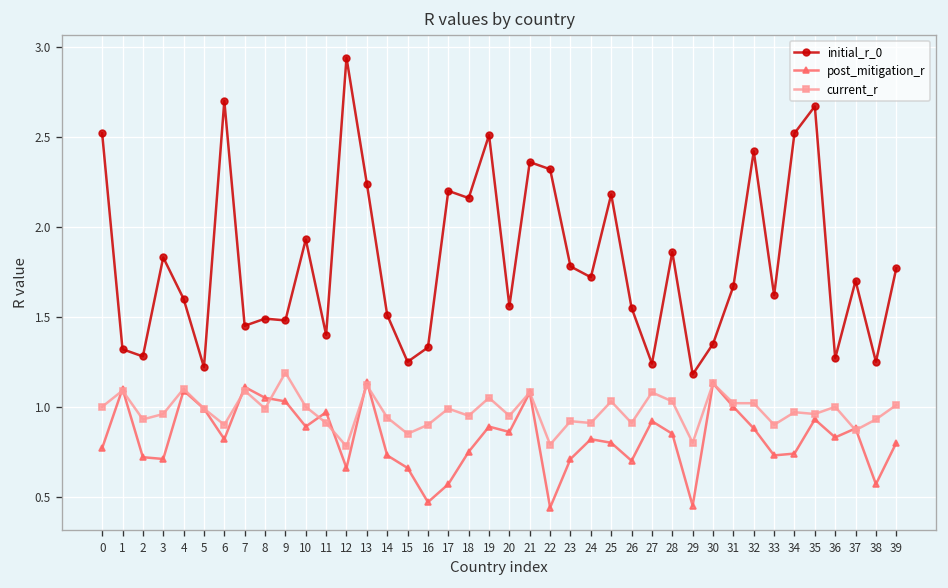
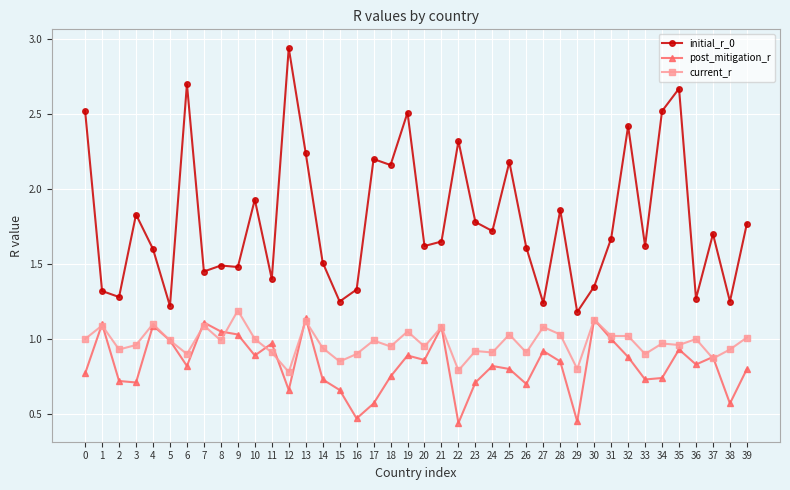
  {
    "initial_r_0": {
      "0": 2.52,
      "1": 1.32,
      "2": 1.28,
      "3": 1.83,
      "4": 1.60,
      "5": 1.22,
      "6": 2.70,
      "7": 1.45,
      "8": 1.49,
      "9": 1.48,
      "10": 1.93,
      "11": 1.40,
      "12": 2.94,
      "13": 2.24,
      "14": 1.51,
      "15": 1.25,
      "16": 1.33,
      "17": 2.20,
      "18": 2.16,
      "19": 2.51,
-     "20": 1.56,
-     "21": 2.36,
+     "20": 1.62,
+     "21": 1.65,
      "22": 2.32,
      "23": 1.78,
      "24": 1.72,
      "25": 2.18,
-     "26": 1.55,
+     "26": 1.61,
      "27": 1.24,
      "28": 1.86,
      "29": 1.18,
      "30": 1.35,
      "31": 1.67,
      "32": 2.42,
      "33": 1.62,
      "34": 2.52,
      "35": 2.67,
      "36": 1.27,
      "37": 1.70,
      "38": 1.25,
      "39": 1.77
    },
    "post_mitigation_r": {
      "0": 0.77,
      "2": 0.72,
      "3": 0.71,
      "6": 0.82,
      "7": 1.11,
      "8": 1.05,
      "9": 1.03,
      "10": 0.89,
      "11": 0.97,
      "12": 0.66,
      "13": 1.14,
      "14": 0.73,
      "15": 0.66,
      "16": 0.47,
      "17": 0.57,
      "18": 0.75,
      "19": 0.89,
      "20": 0.86,
      "22": 0.44,
      "23": 0.71,
      "24": 0.82,
      "25": 0.80,
      "26": 0.70,
      "27": 0.92,
      "28": 0.85,
      "29": 0.45,
      "31": 1.00,
      "32": 0.88,
      "33": 0.73,
      "34": 0.74,
      "35": 0.93,
      "36": 0.83,
      "38": 0.57,
      "39": 0.80
    },
    "current_r": {
      "0": 1.00,
      "2": 0.93,
      "3": 0.96,
      "6": 0.90,
      "7": 1.09,
      "8": 0.99,
      "9": 1.19,
      "10": 1.00,
      "11": 0.91,
      "12": 0.78,
      "13": 1.12,
      "14": 0.94,
      "15": 0.85,
      "16": 0.90,
      "17": 0.99,
      "18": 0.95,
      "19": 1.05,
      "20": 0.95,
      "22": 0.79,
      "23": 0.92,
      "24": 0.91,
      "25": 1.03,
      "26": 0.91,
      "27": 1.08,
      "28": 1.03,
      "29": 0.80,
      "31": 1.02,
      "32": 1.02,
      "33": 0.90,
      "34": 0.97,
      "35": 0.96,
      "36": 1.00,
      "38": 0.93,
      "39": 1.01
    }
  }
